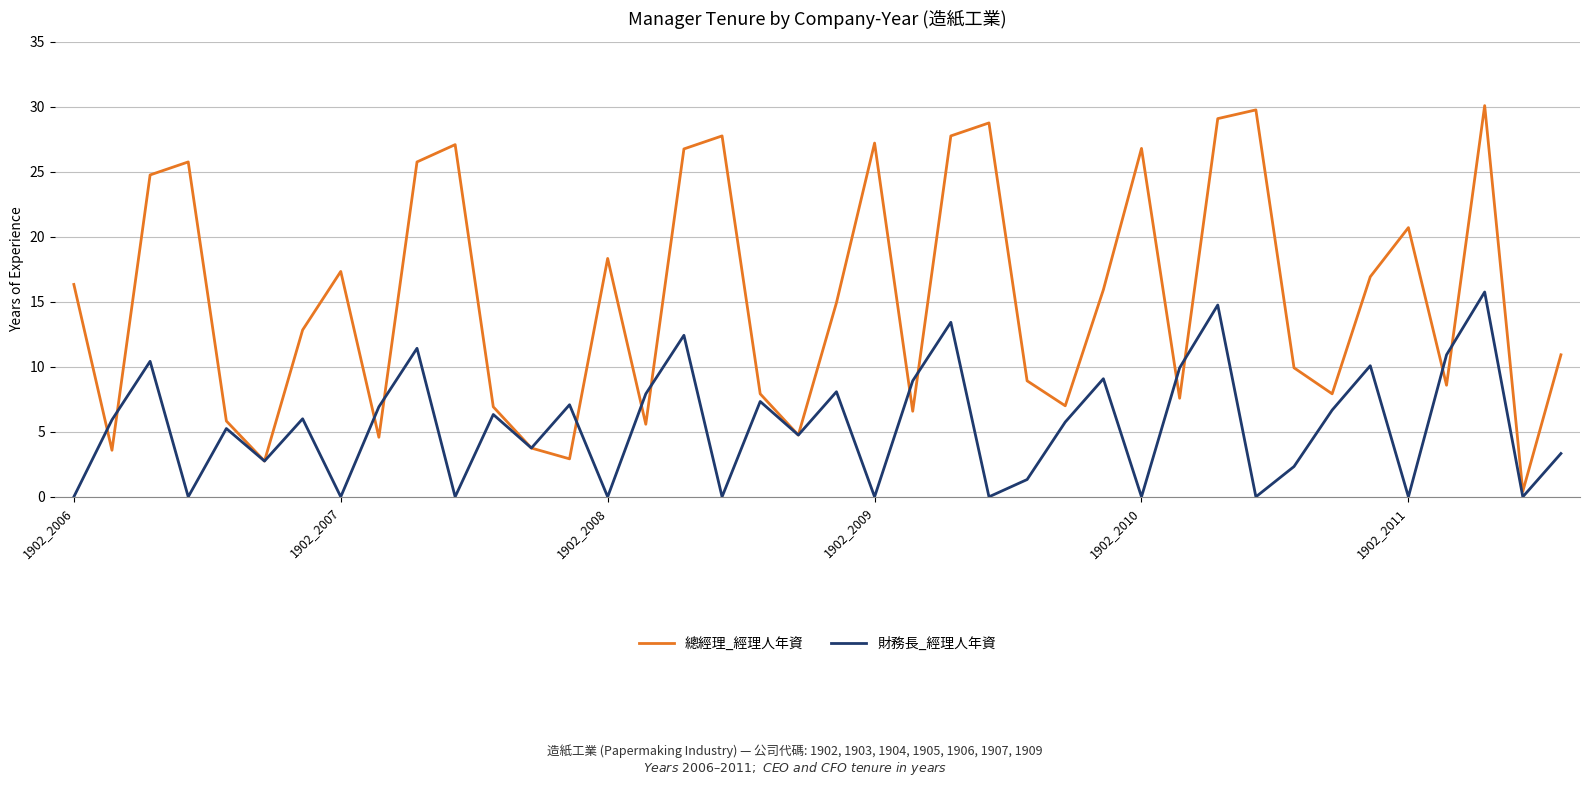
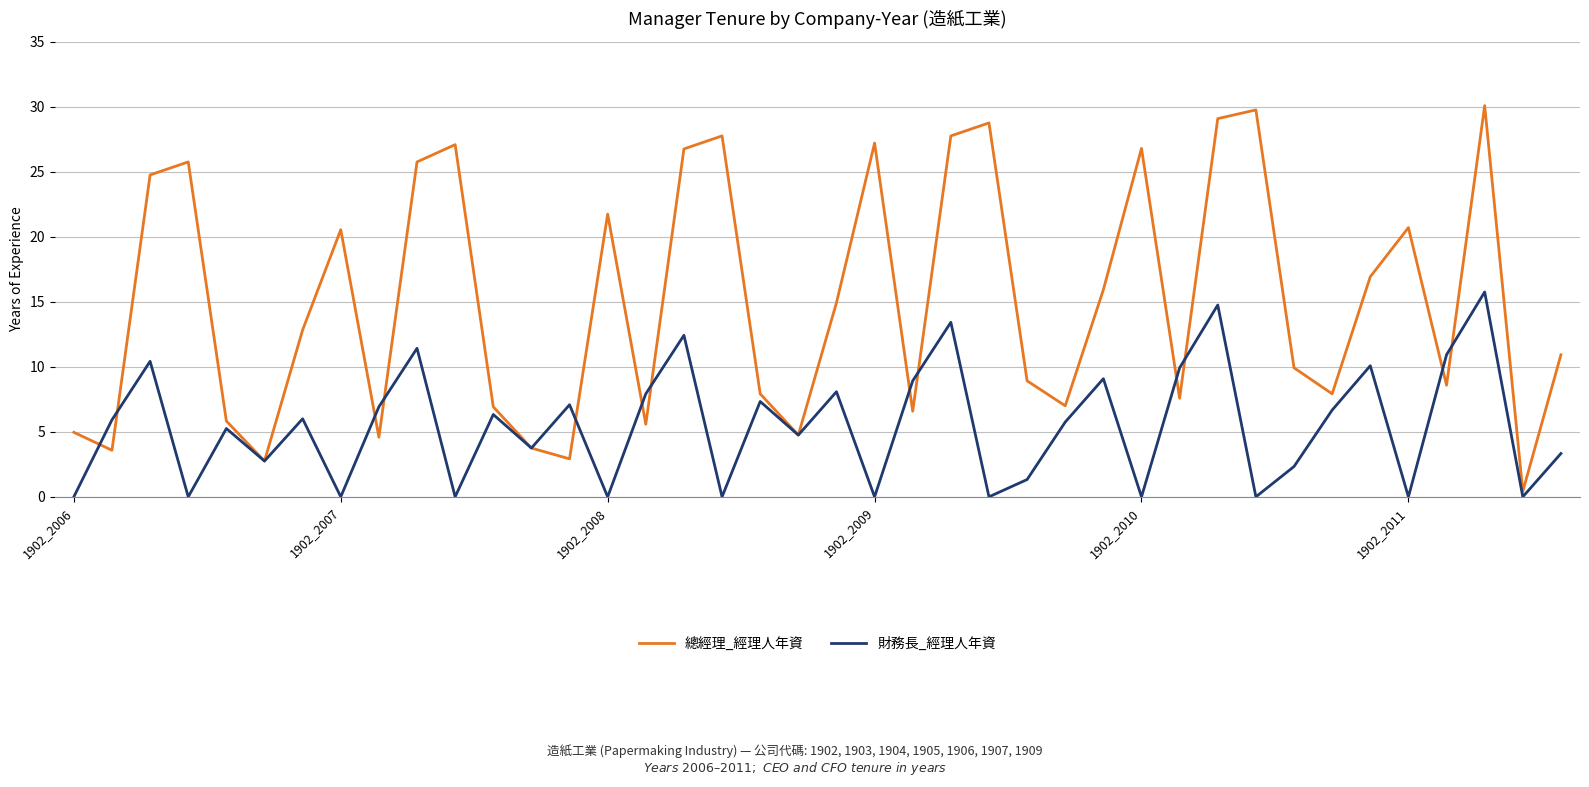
  {
    "總經理_經理人年資": {
-     "1902_2006": 16.3,
-     "1902_2007": 17.3,
-     "1902_2008": 18.3,
+     "1902_2006": 5.0,
+     "1902_2007": 20.5,
+     "1902_2008": 21.7,
      "1902_2009": 27.2,
      "1902_2010": 26.8,
      "1902_2011": 20.7
    },
    "財務長_經理人年資": {
      "1902_2006": 0.0,
      "1902_2007": 0.0,
      "1902_2008": 0.0,
      "1902_2009": 0.0,
      "1902_2010": 0.0,
      "1902_2011": 0.0
    }
  }
